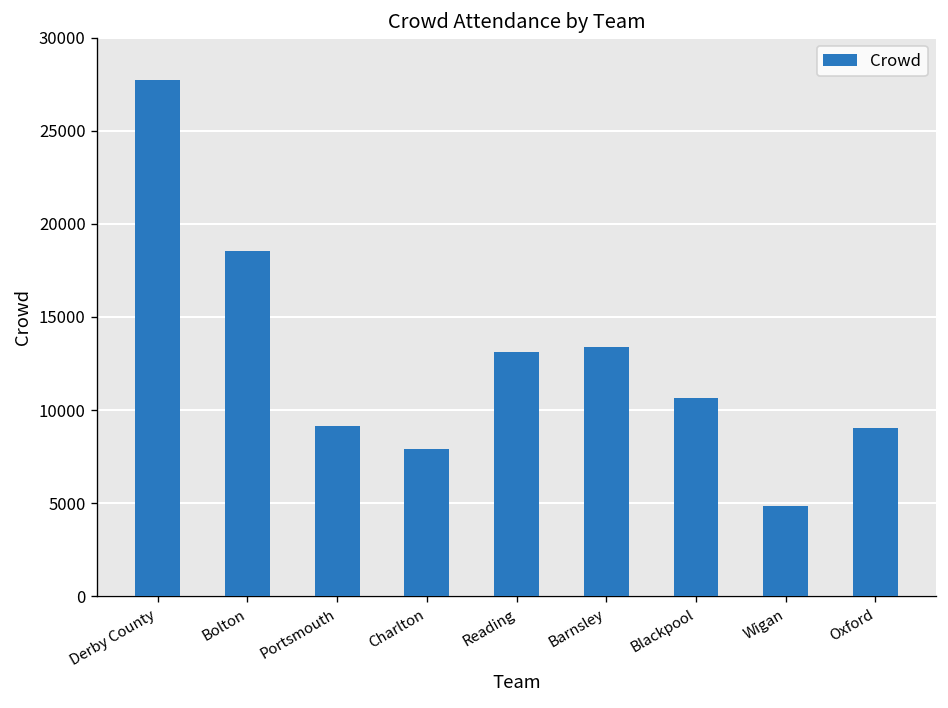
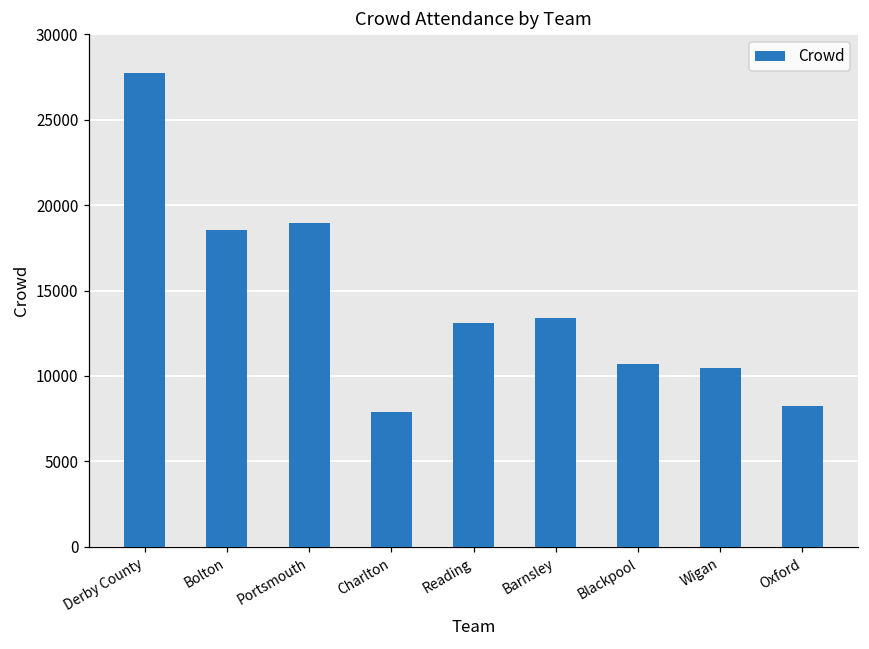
  {
    "Derby County": 27700,
    "Bolton": 18500,
-   "Portsmouth": 9100,
+   "Portsmouth": 19000,
    "Charlton": 7900,
    "Reading": 13100,
    "Barnsley": 13400,
    "Blackpool": 10700,
-   "Wigan": 4900,
-   "Oxford": 9000
+   "Wigan": 10400,
+   "Oxford": 8200
  }
